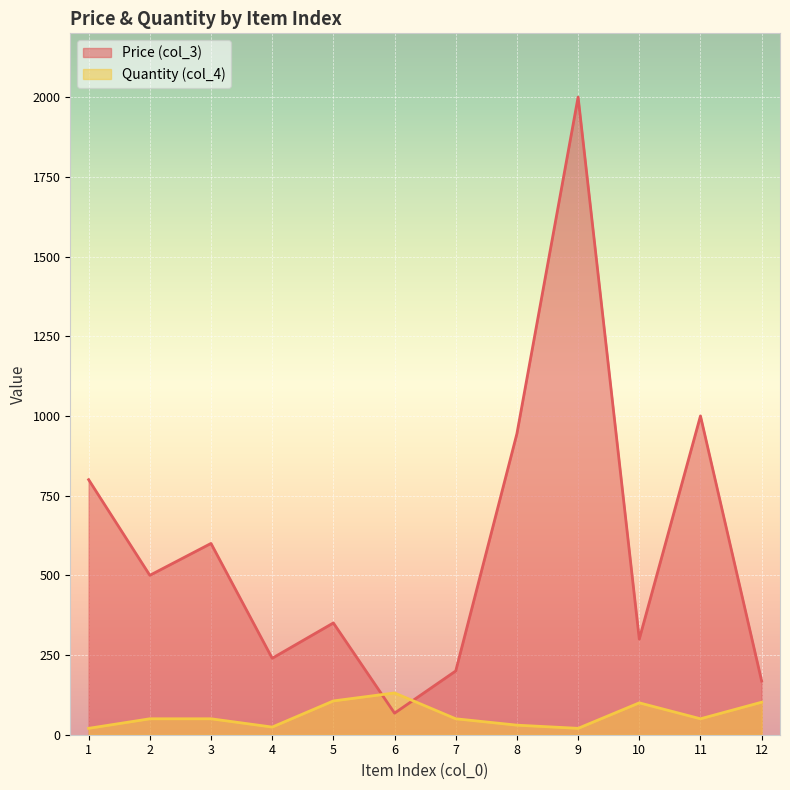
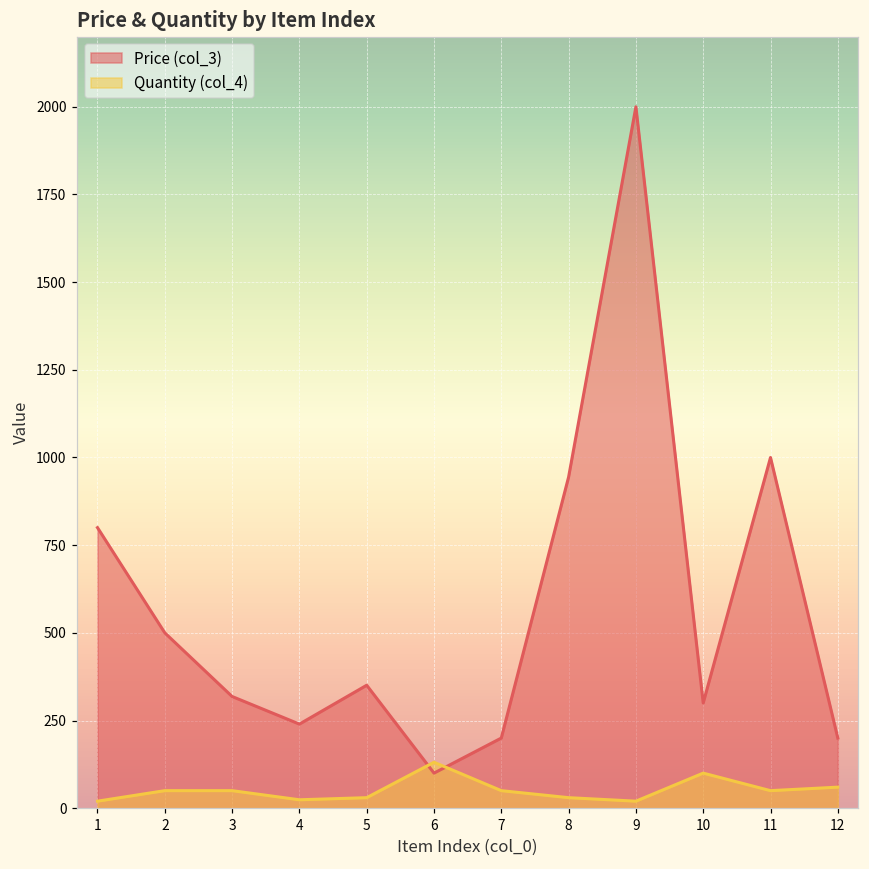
  {
    "Price (col_3)": {
      "1": 800,
      "2": 500,
-     "3": 600,
+     "3": 320,
      "4": 240,
      "5": 350,
-     "6": 70,
+     "6": 100,
      "7": 200,
      "8": 940,
      "9": 2000,
      "10": 300,
      "11": 1000,
-     "12": 170
+     "12": 200
    },
    "Quantity (col_4)": {
      "1": 20,
      "2": 50,
      "3": 50,
      "4": 20,
-     "5": 110,
+     "5": 30,
      "6": 130,
      "7": 50,
      "8": 30,
      "9": 20,
      "10": 100,
      "11": 50,
-     "12": 100
+     "12": 60
    }
  }
